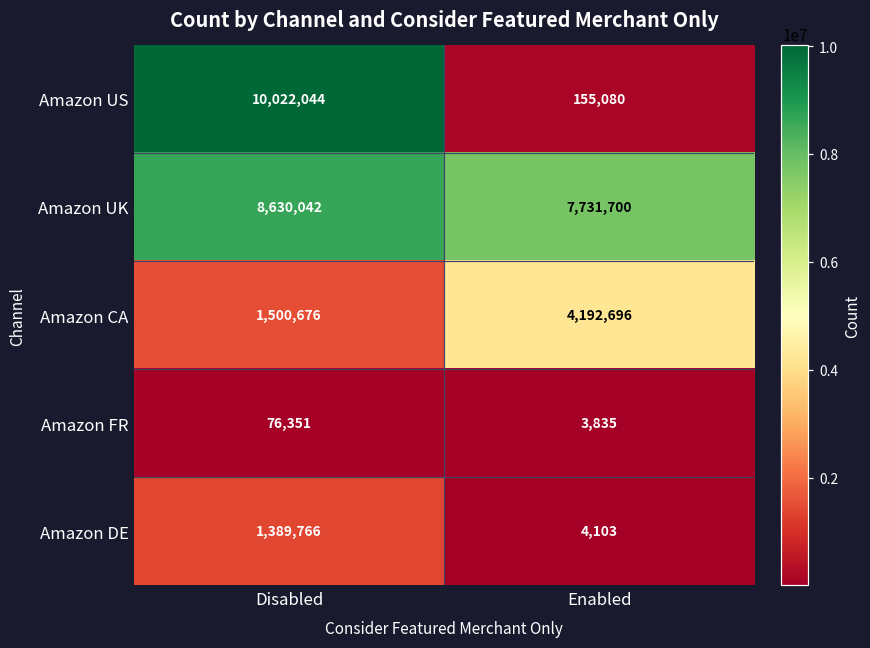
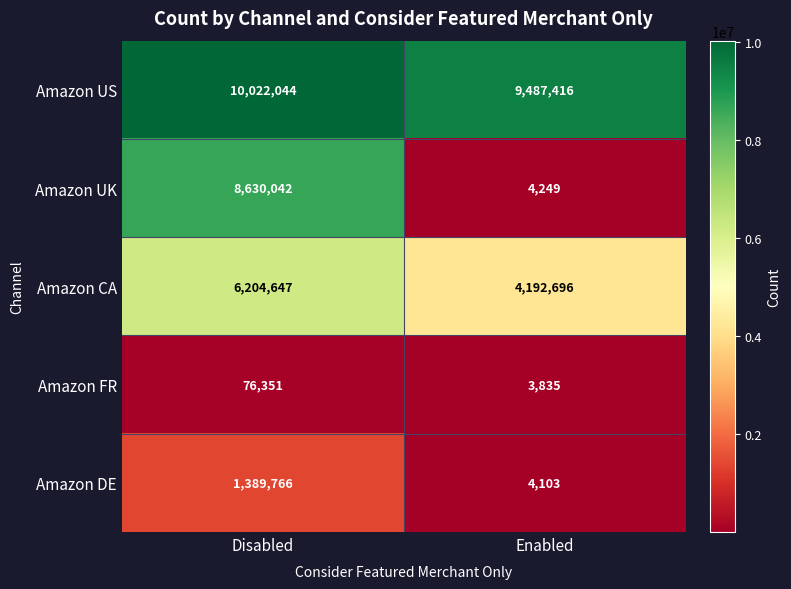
  {
    "Amazon US": {
      "Disabled": "10,022,044",
-     "Enabled": "155,080"
+     "Enabled": "9,487,416"
    },
    "Amazon UK": {
      "Disabled": "8,630,042",
-     "Enabled": "7,731,700"
+     "Enabled": "4,249"
    },
    "Amazon CA": {
-     "Disabled": "1,500,676",
+     "Disabled": "6,204,647",
      "Enabled": "4,192,696"
    },
    "Amazon FR": {
      "Disabled": "76,351",
      "Enabled": "3,835"
    },
    "Amazon DE": {
      "Disabled": "1,389,766",
      "Enabled": "4,103"
    }
  }
